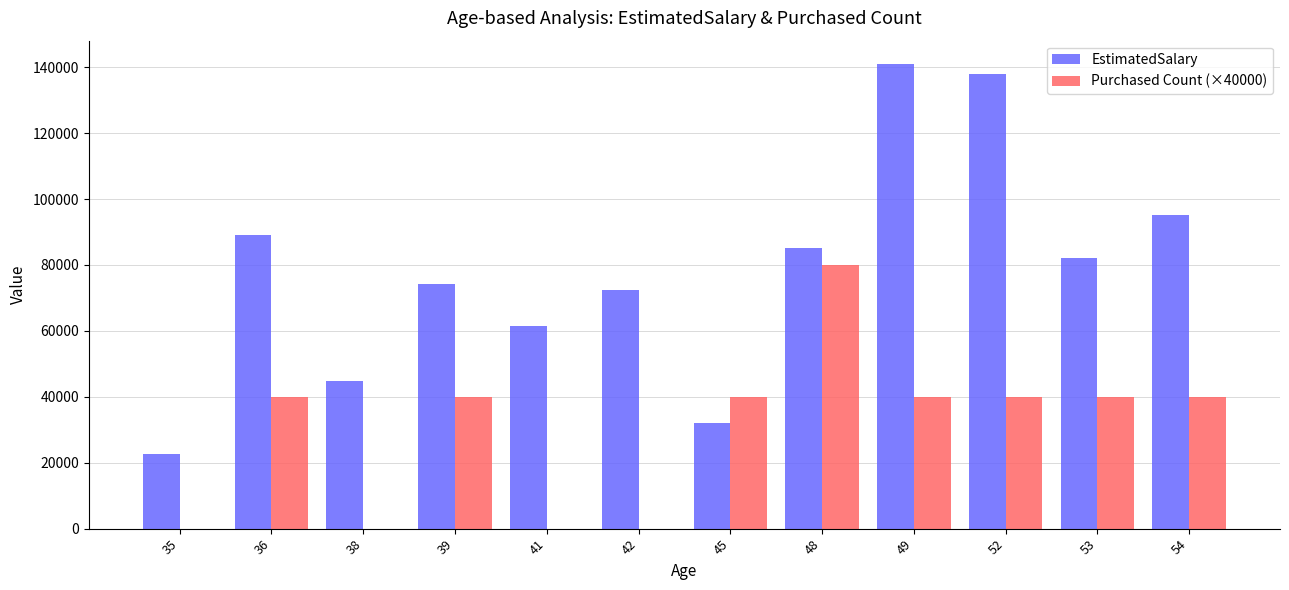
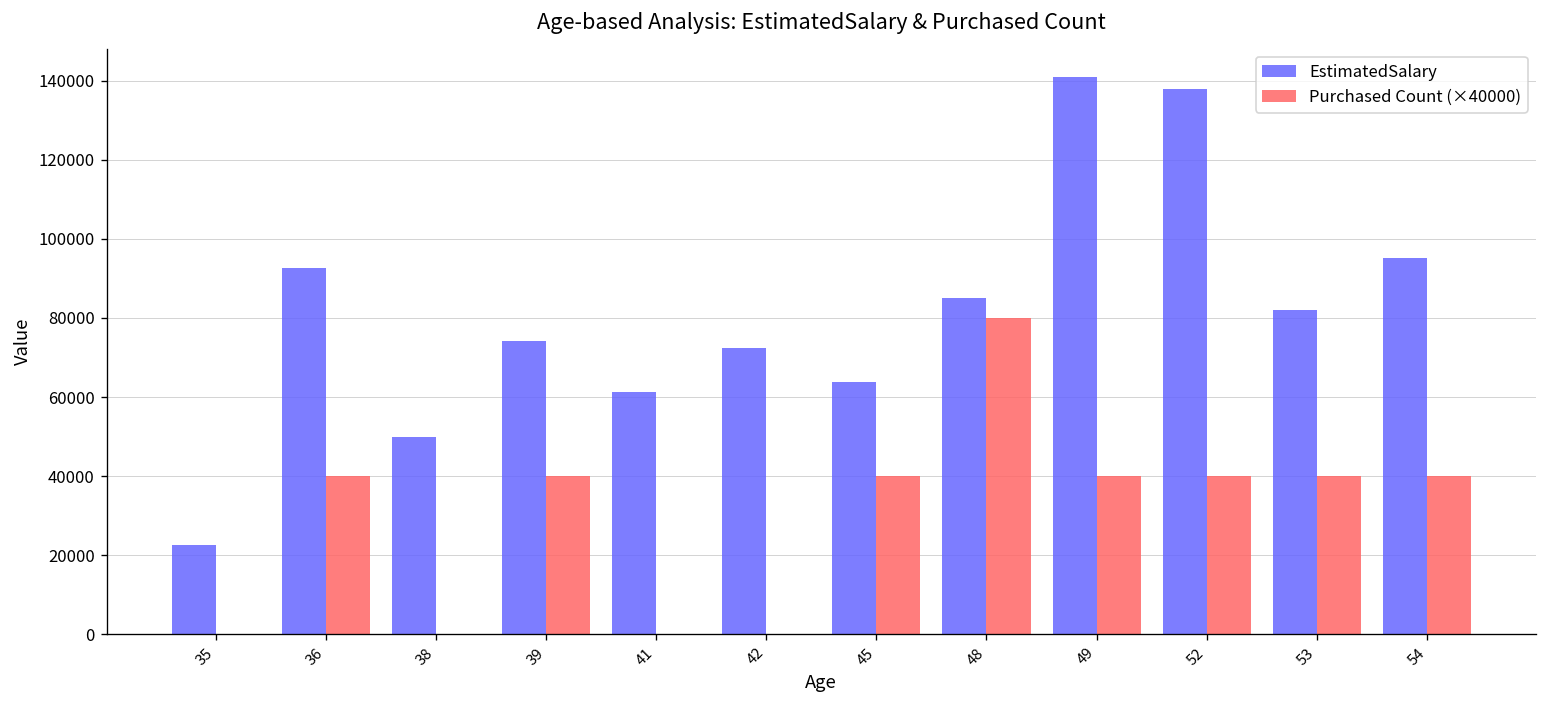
  {
    "EstimatedSalary": {
      "35": 23000,
-     "36": 89000,
-     "38": 45000,
+     "36": 93000,
+     "38": 50000,
      "39": 74000,
      "41": 61000,
      "42": 73000,
-     "45": 32000,
+     "45": 64000,
      "48": 85000,
      "49": 141000,
      "52": 138000,
      "53": 82000,
      "54": 95000
    },
    "Purchased Count (×40000)": {
      "35": 0,
      "36": 40000,
      "38": 0,
      "39": 40000,
      "41": 0,
      "42": 0,
      "45": 40000,
      "48": 80000,
      "49": 40000,
      "52": 40000,
      "53": 40000,
      "54": 40000
    }
  }
